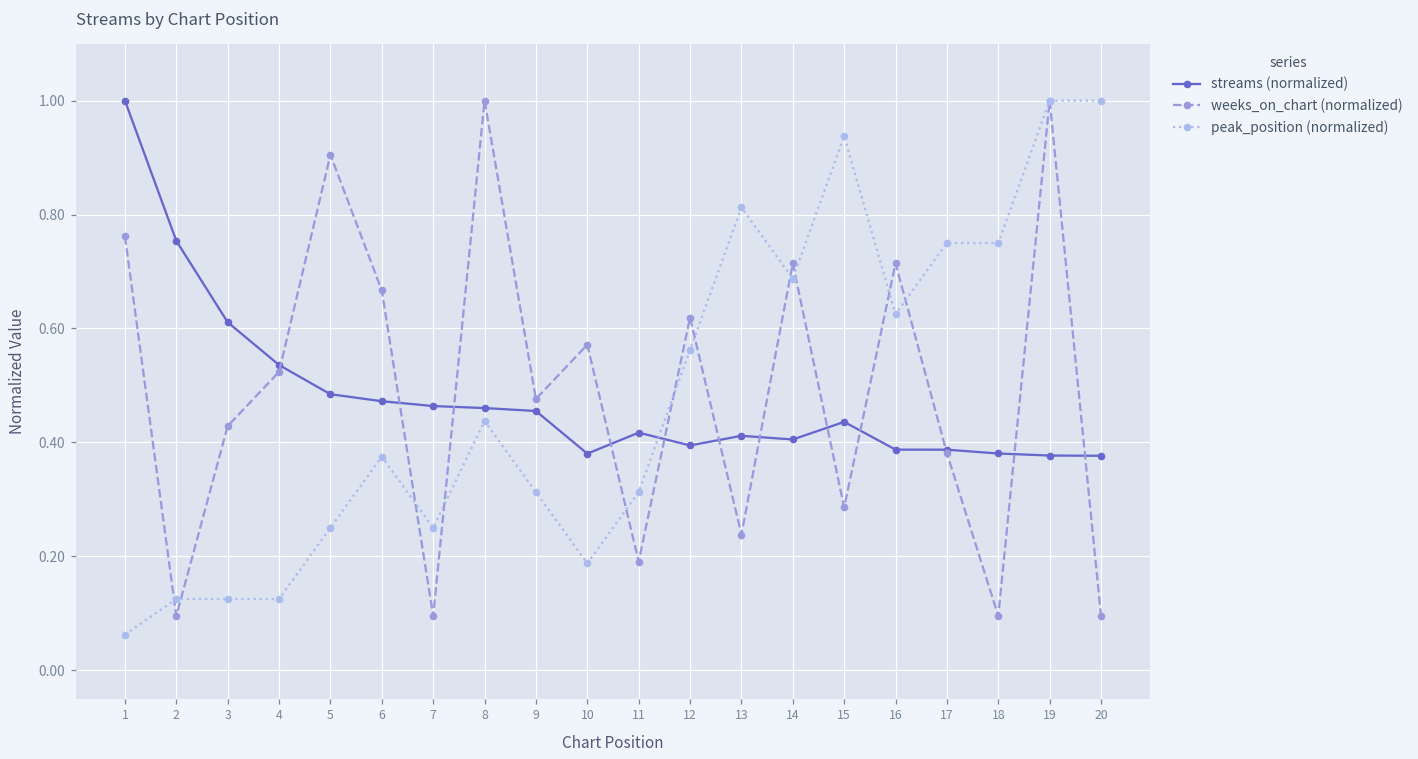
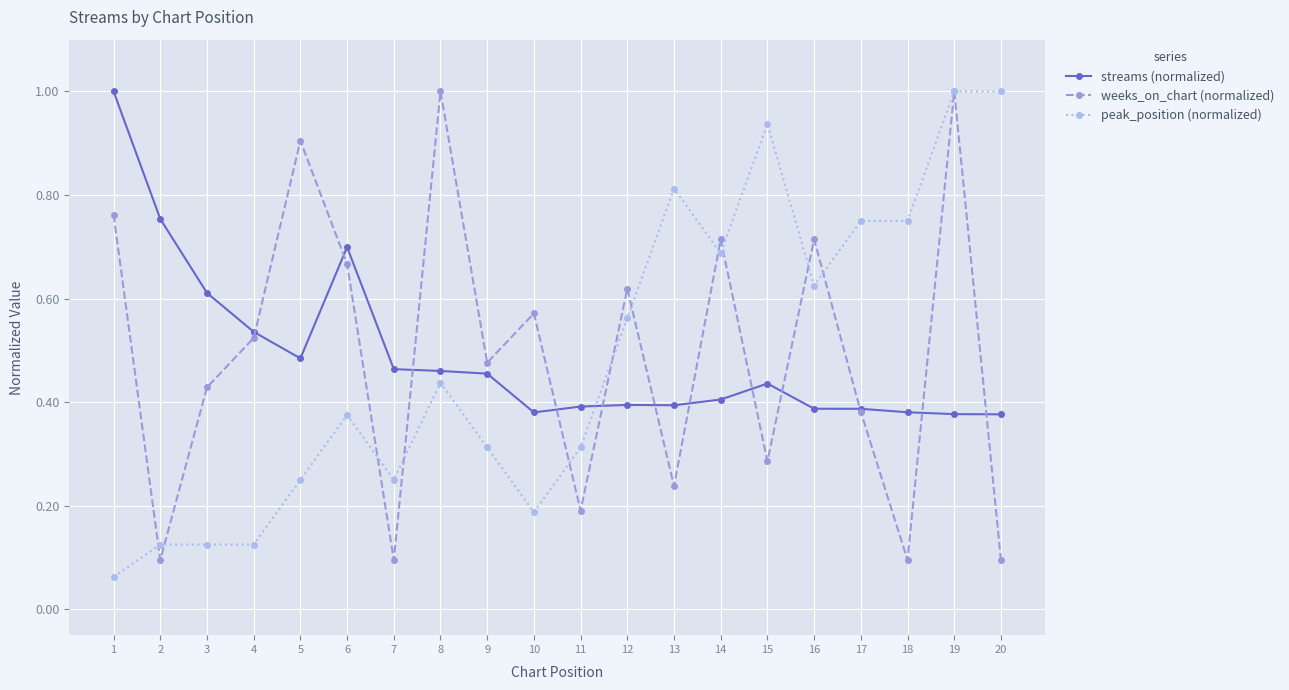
  {
    "streams (normalized)": {
      "1": 1.00,
      "2": 0.75,
      "3": 0.61,
      "4": 0.54,
      "5": 0.48,
-     "6": 0.47,
+     "6": 0.70,
      "7": 0.46,
      "8": 0.46,
      "9": 0.46,
      "10": 0.38,
-     "11": 0.42,
+     "11": 0.39,
      "12": 0.39,
-     "13": 0.41,
+     "13": 0.39,
      "14": 0.41,
      "15": 0.44,
      "16": 0.39,
      "17": 0.39,
      "18": 0.38,
      "19": 0.38,
      "20": 0.38
    }
  }
